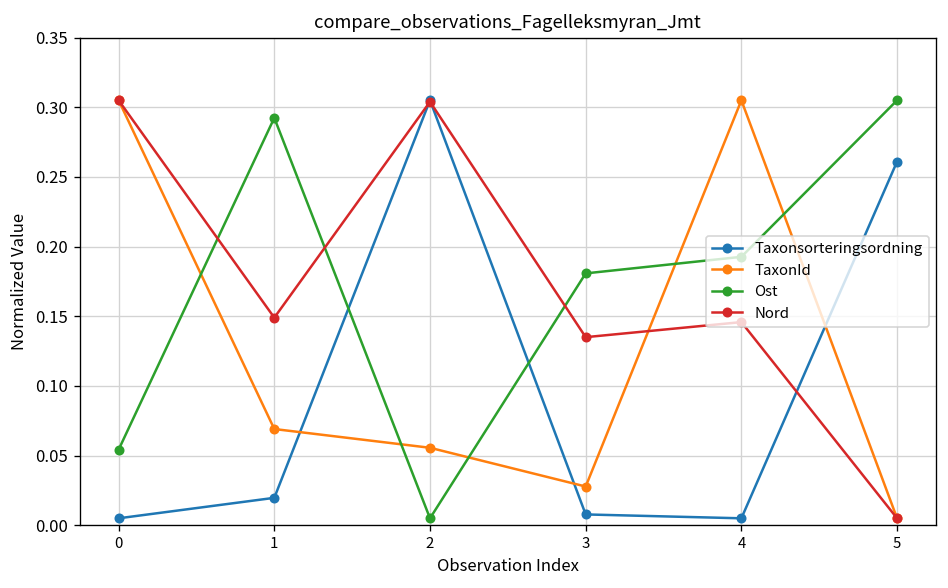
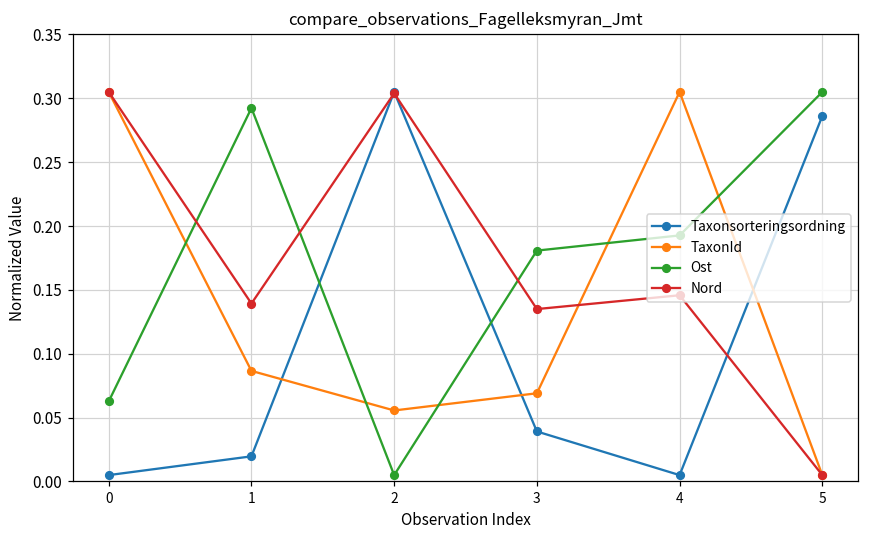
  {
    "Taxonsorteringsordning": {
      "0": 0.005,
      "1": 0.020,
-     "3": 0.008,
+     "3": 0.039,
      "4": 0.005,
-     "5": 0.261
+     "5": 0.286
    },
    "TaxonId": {
-     "1": 0.069,
+     "1": 0.087,
      "2": 0.056,
-     "3": 0.028,
+     "3": 0.069,
      "4": 0.305
    },
    "Ost": {
-     "0": 0.054,
+     "0": 0.063,
      "1": 0.292,
      "2": 0.005,
      "3": 0.181,
      "5": 0.305
    },
    "Nord": {
-     "1": 0.149,
+     "1": 0.139,
      "3": 0.135
    }
  }
